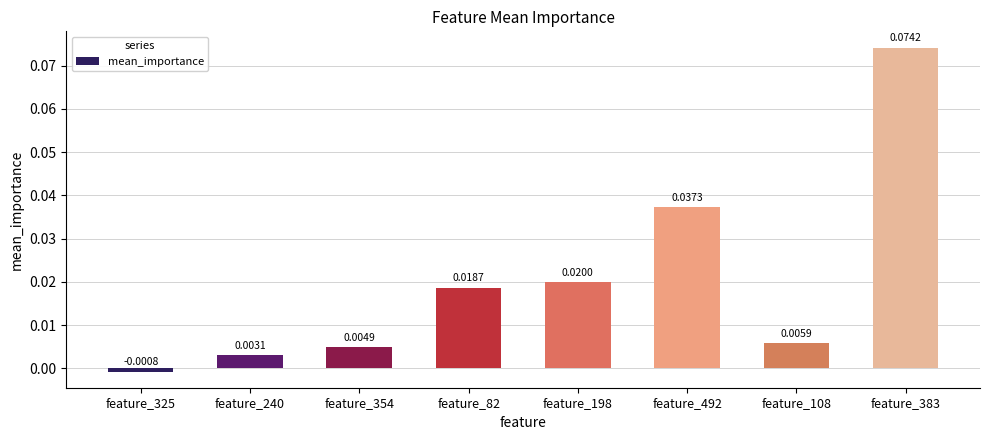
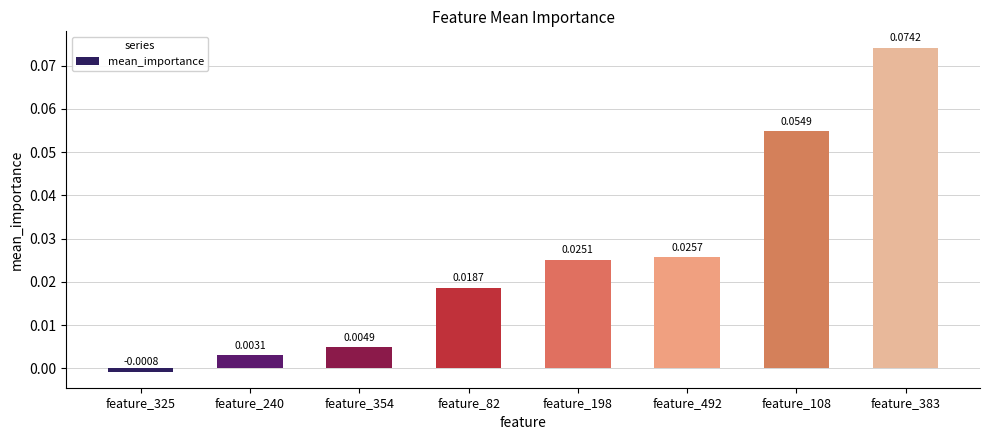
  {
    "feature_325": -0.0008,
    "feature_240": 0.0031,
    "feature_354": 0.0049,
    "feature_82": 0.0187,
-   "feature_198": 0.0200,
-   "feature_492": 0.0373,
-   "feature_108": 0.0059,
+   "feature_198": 0.0251,
+   "feature_492": 0.0257,
+   "feature_108": 0.0549,
    "feature_383": 0.0742
  }
